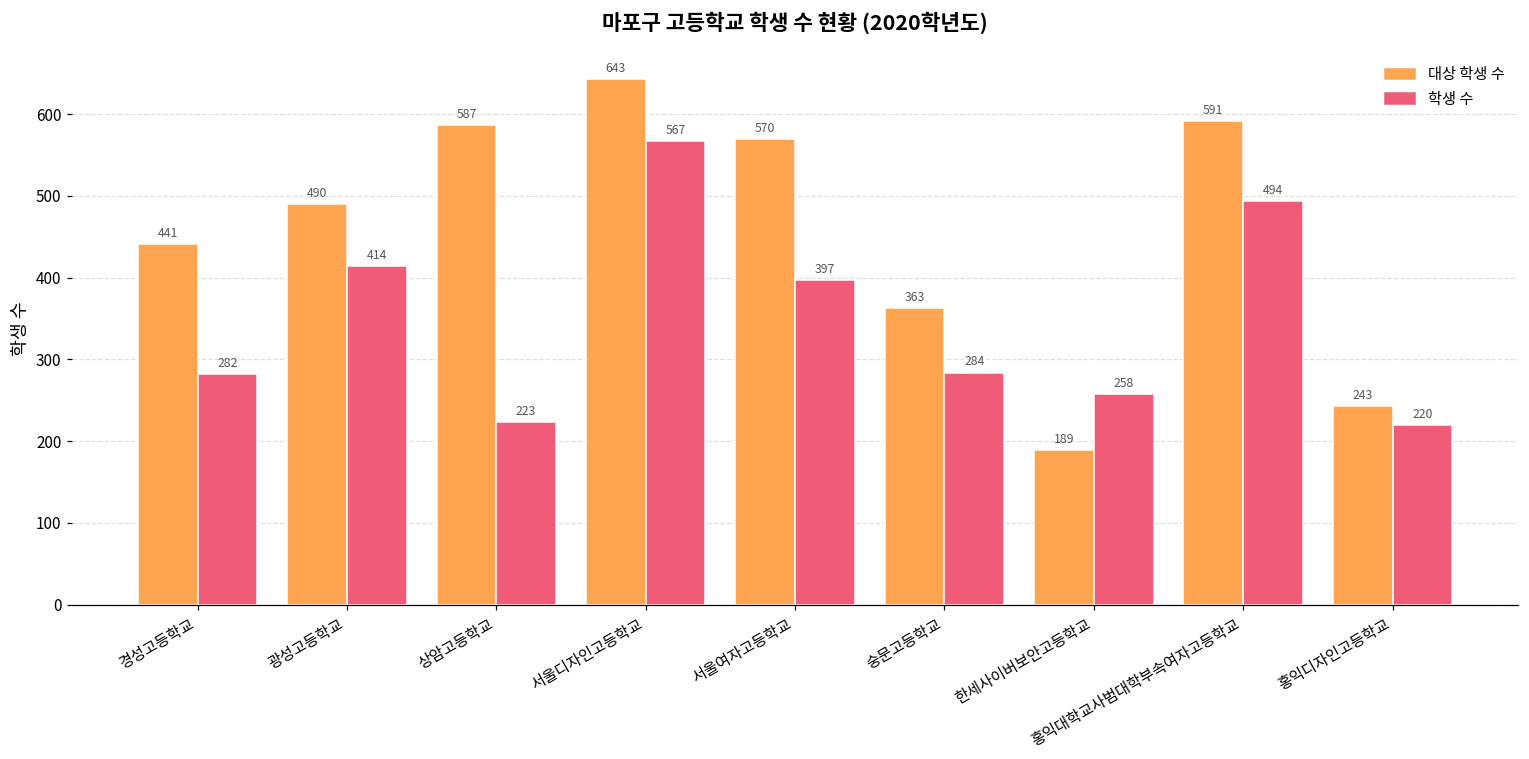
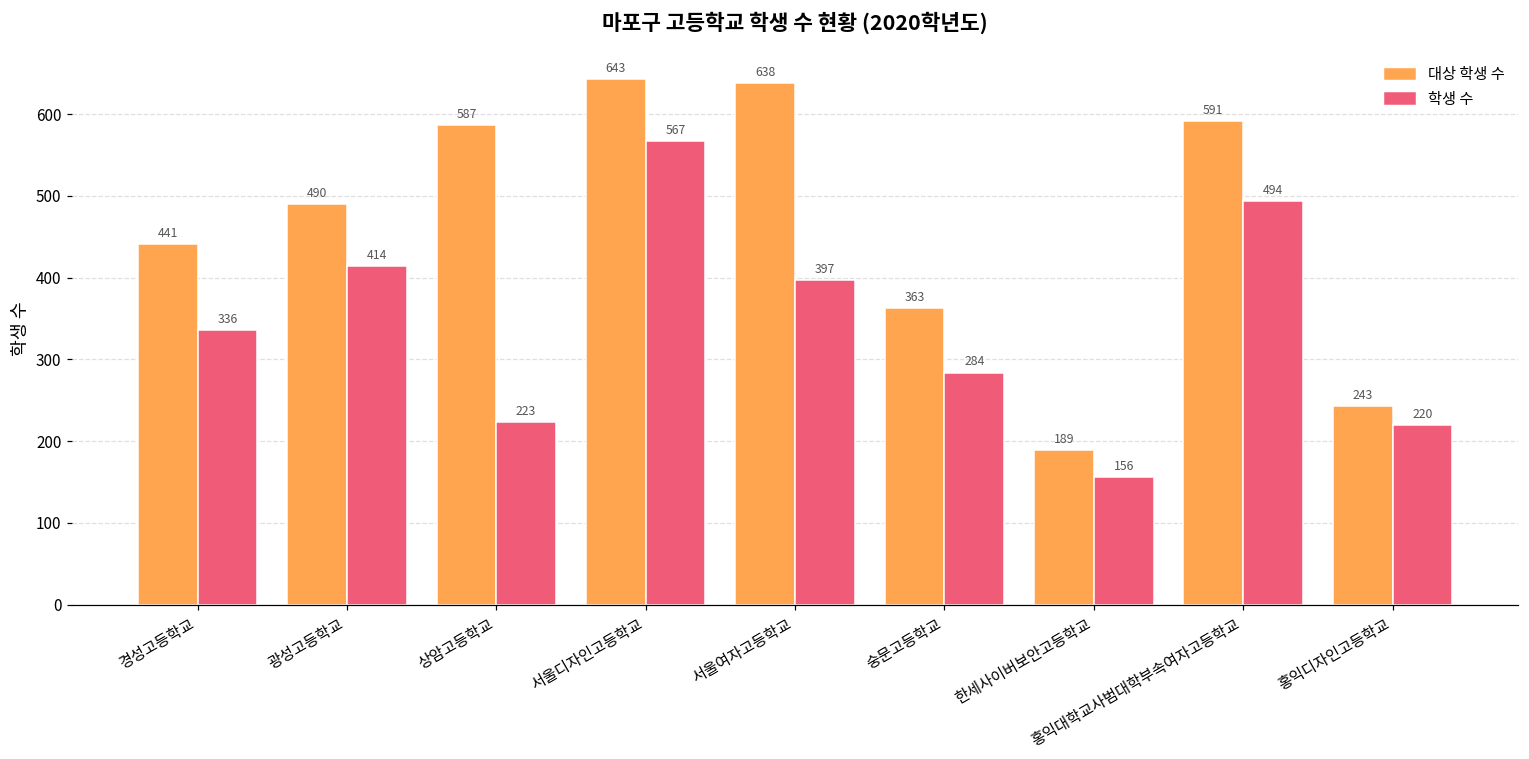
  {
    "대상 학생 수": {
      "경성고등학교": 441,
      "광성고등학교": 490,
      "상암고등학교": 587,
      "서울디자인고등학교": 643,
-     "서울여자고등학교": 570,
+     "서울여자고등학교": 638,
      "숭문고등학교": 363,
      "한세사이버보안고등학교": 189,
      "홍익대학교사범대학부속여자고등학교": 591,
      "홍익디자인고등학교": 243
    },
    "학생 수": {
-     "경성고등학교": 282,
+     "경성고등학교": 336,
      "광성고등학교": 414,
      "상암고등학교": 223,
      "서울디자인고등학교": 567,
      "서울여자고등학교": 397,
      "숭문고등학교": 284,
-     "한세사이버보안고등학교": 258,
+     "한세사이버보안고등학교": 156,
      "홍익대학교사범대학부속여자고등학교": 494,
      "홍익디자인고등학교": 220
    }
  }
